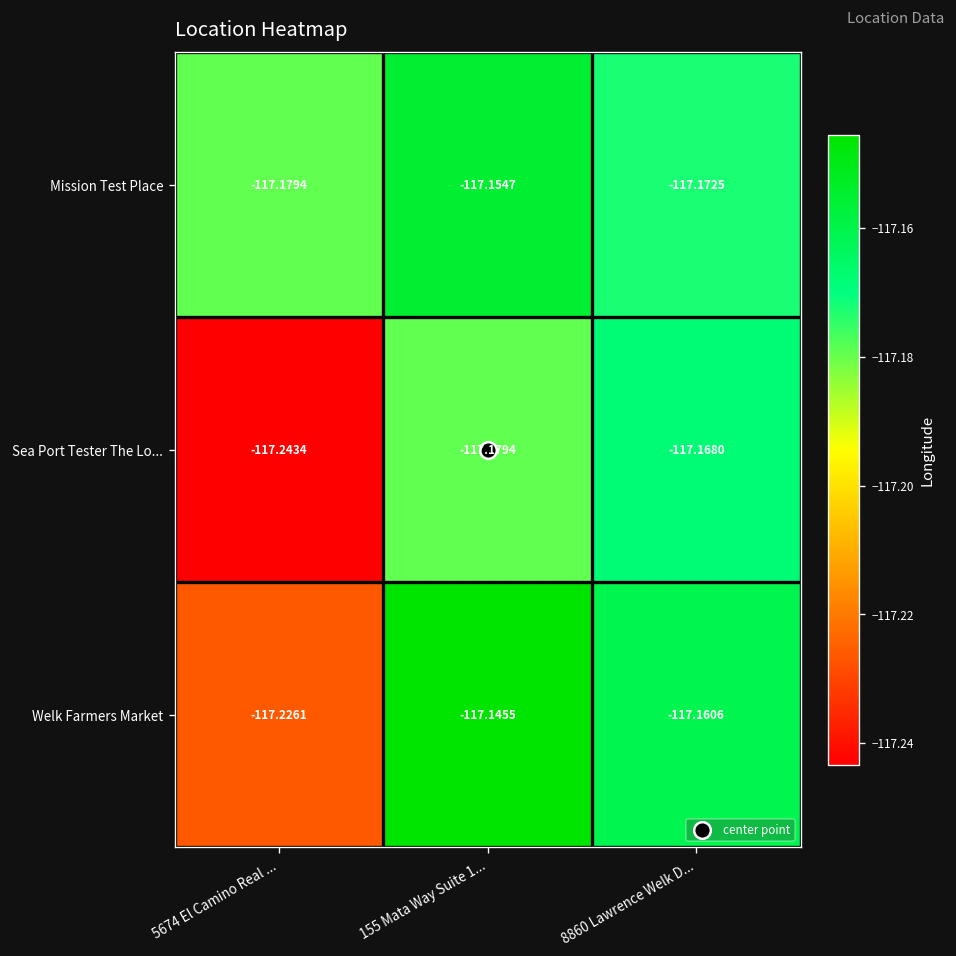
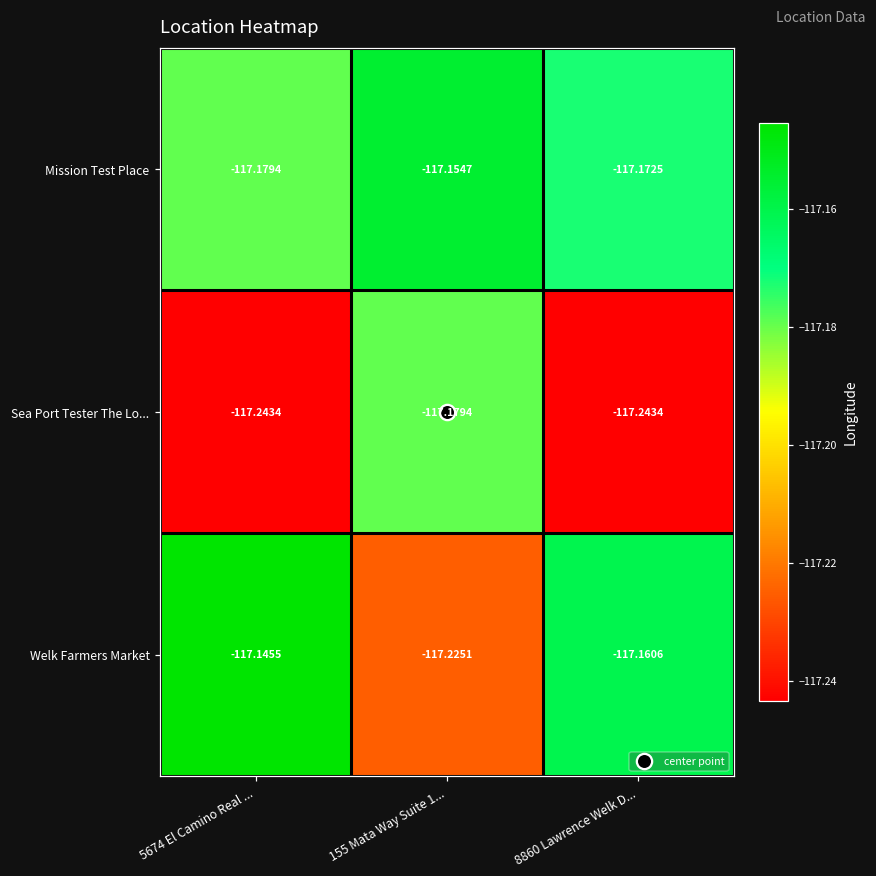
  {
    "Mission Test Place": {
      "5674 El Camino Real ...": -117.1794,
      "155 Mata Way Suite 1...": -117.1547,
      "8860 Lawrence Welk D...": -117.1725
    },
    "Sea Port Tester The Lo...": {
      "5674 El Camino Real ...": -117.2434,
-     "8860 Lawrence Welk D...": -117.1680
+     "8860 Lawrence Welk D...": -117.2434
    },
    "Welk Farmers Market": {
-     "5674 El Camino Real ...": -117.2261,
-     "155 Mata Way Suite 1...": -117.1455,
+     "5674 El Camino Real ...": -117.1455,
+     "155 Mata Way Suite 1...": -117.2251,
      "8860 Lawrence Welk D...": -117.1606
    }
  }
